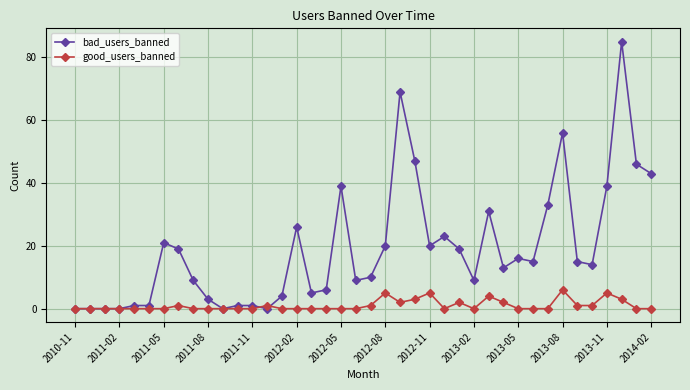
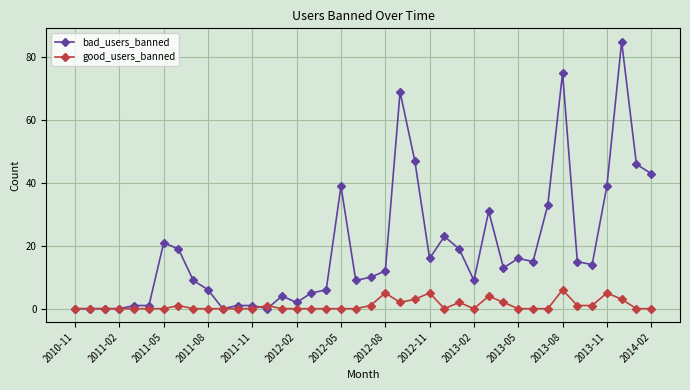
  {
    "bad_users_banned": {
      "2011-05": 21,
-     "2011-08": 3,
+     "2011-08": 6,
      "2011-11": 1,
-     "2012-02": 26,
+     "2012-02": 2,
      "2012-05": 39,
-     "2012-08": 20,
-     "2012-11": 20,
+     "2012-08": 12,
+     "2012-11": 16,
      "2013-02": 9,
      "2013-05": 16,
-     "2013-08": 56,
+     "2013-08": 75,
      "2013-11": 39,
      "2014-02": 43
    },
    "good_users_banned": {
      "2011-05": 0,
      "2011-08": 0,
      "2011-11": 0,
      "2012-02": 0,
      "2012-05": 0,
      "2012-08": 5,
      "2012-11": 5,
      "2013-02": 0,
      "2013-05": 0,
      "2013-08": 6,
      "2013-11": 5,
      "2014-02": 0
    }
  }
